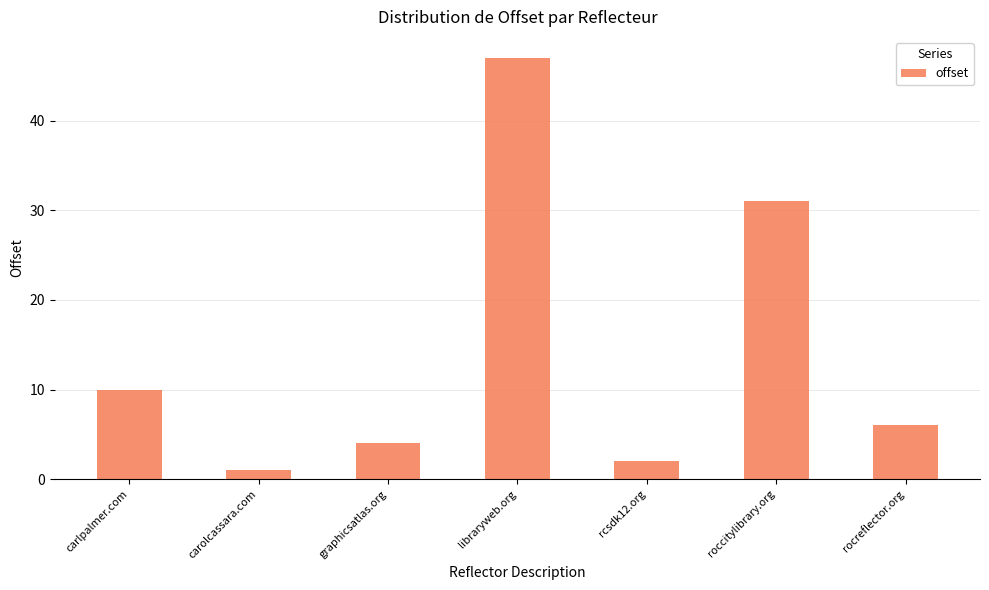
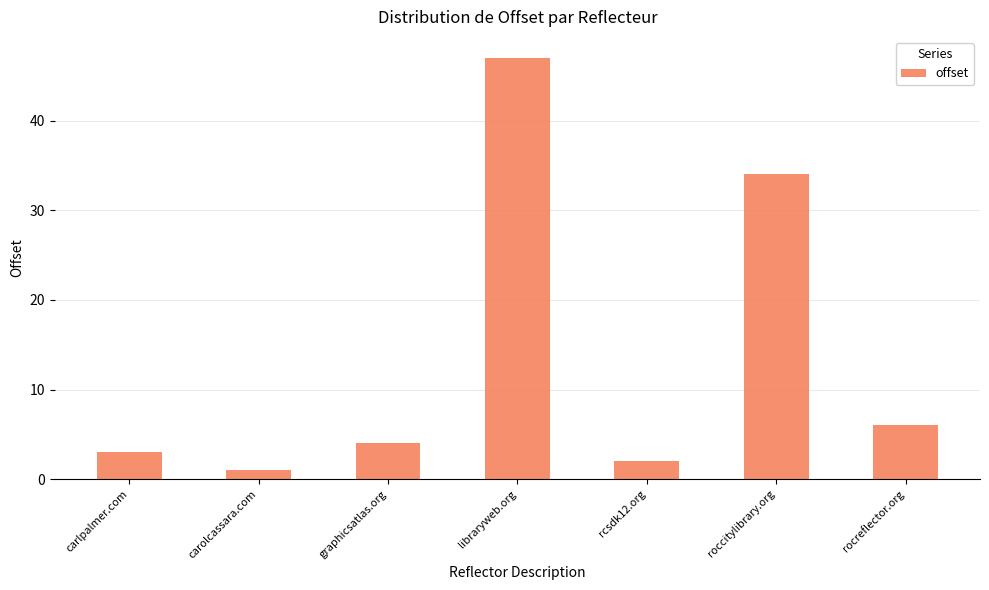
  {
-   "carlpalmer.com": 10,
+   "carlpalmer.com": 3,
    "carolcassara.com": 1,
    "graphicsatlas.org": 4,
    "libraryweb.org": 47,
    "rcsdk12.org": 2,
-   "roccitylibrary.org": 31,
+   "roccitylibrary.org": 34,
    "rocreflector.org": 6
  }
